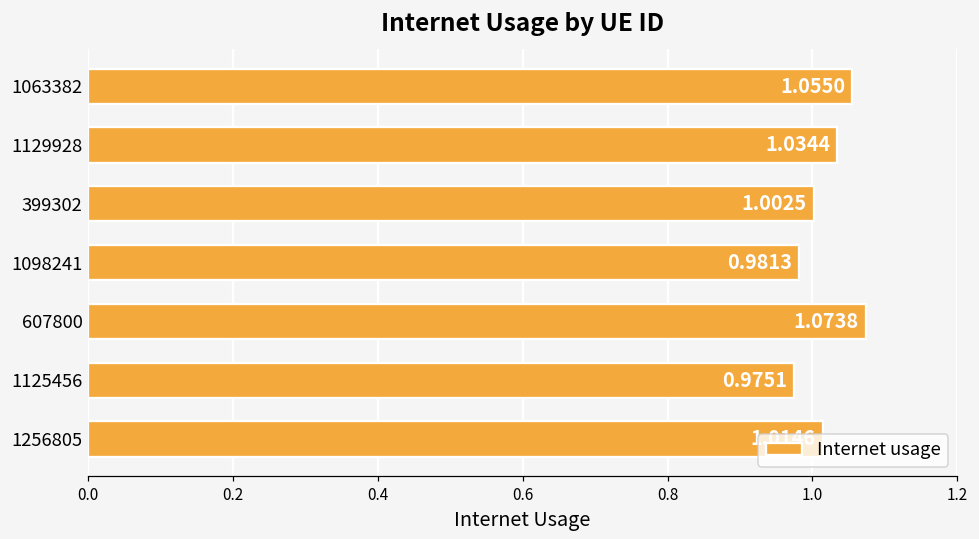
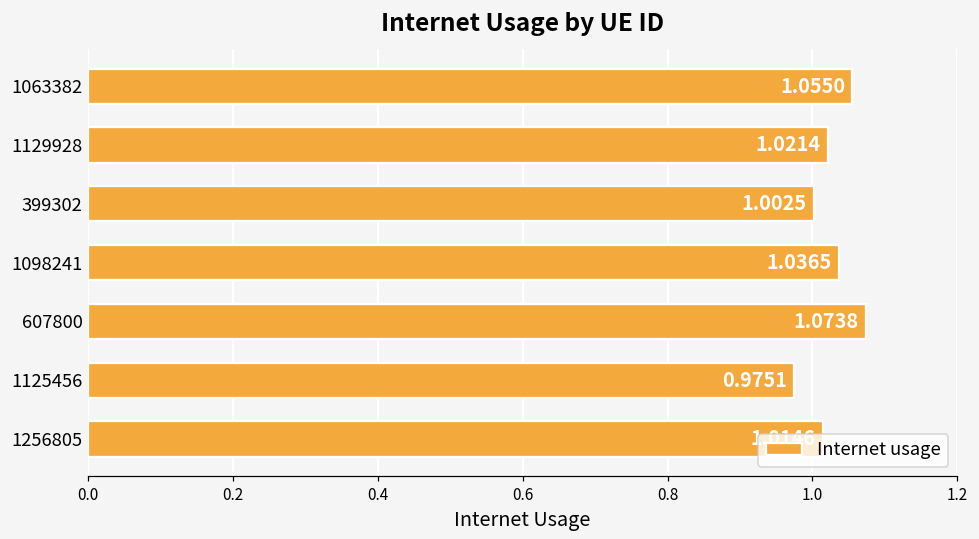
  {
    "1063382": 1.0550,
-   "1129928": 1.0344,
+   "1129928": 1.0214,
    "399302": 1.0025,
-   "1098241": 0.9813,
+   "1098241": 1.0365,
    "607800": 1.0738,
    "1125456": 0.9751
  }
